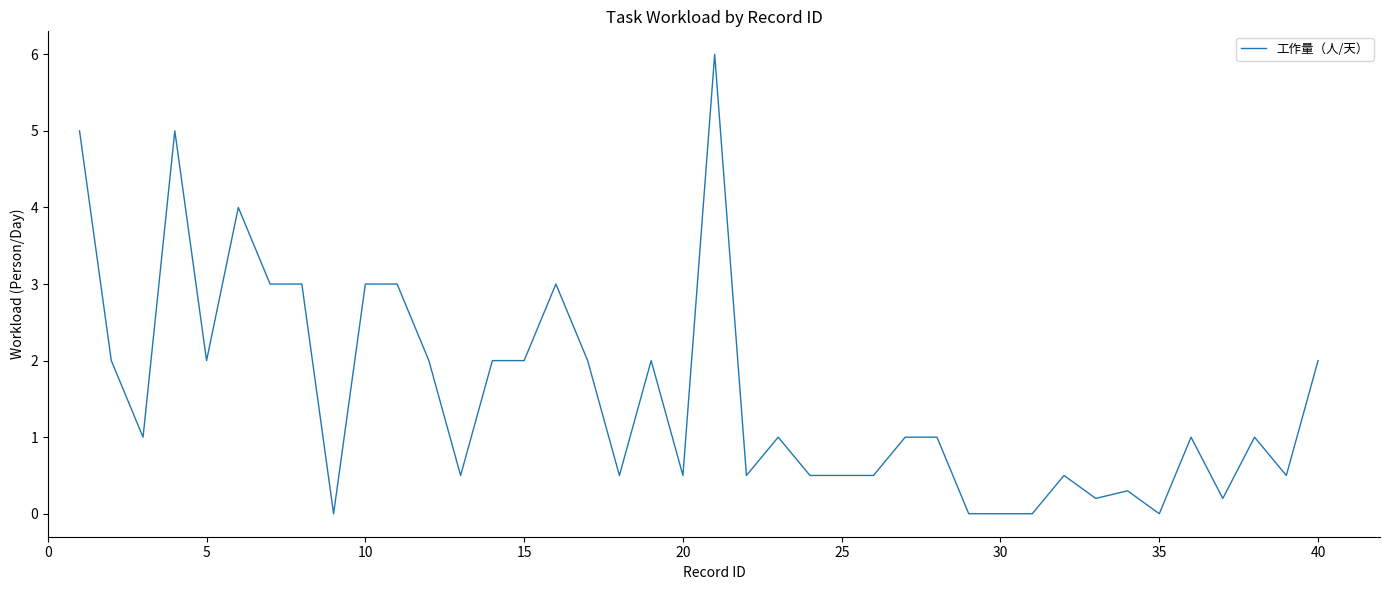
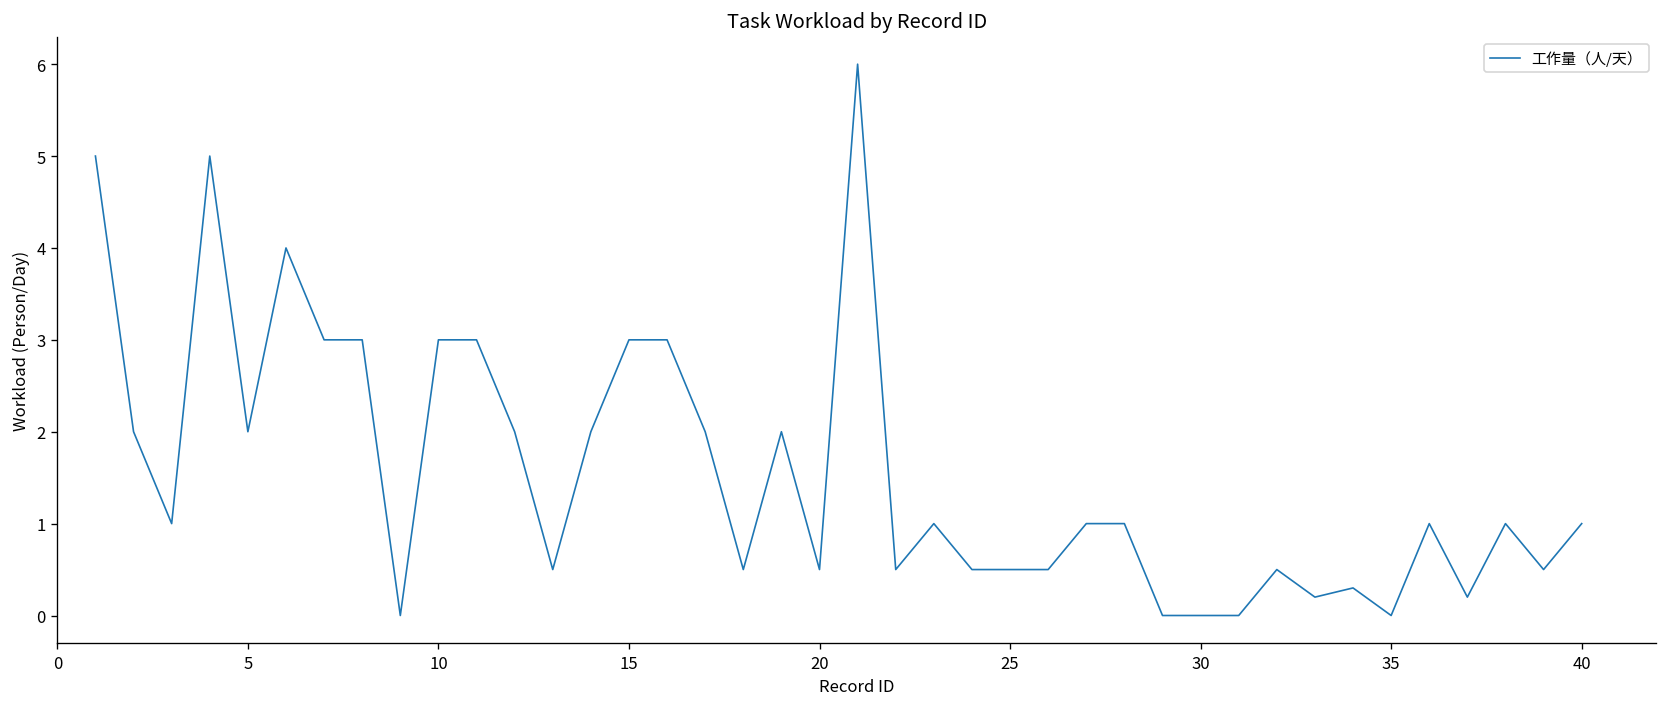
  {
    "5": 2,
    "10": 3,
-   "15": 2,
+   "15": 3,
    "20": 0.5,
    "25": 0.5,
    "30": 0,
    "35": 0,
-   "40": 2
+   "40": 1
  }
